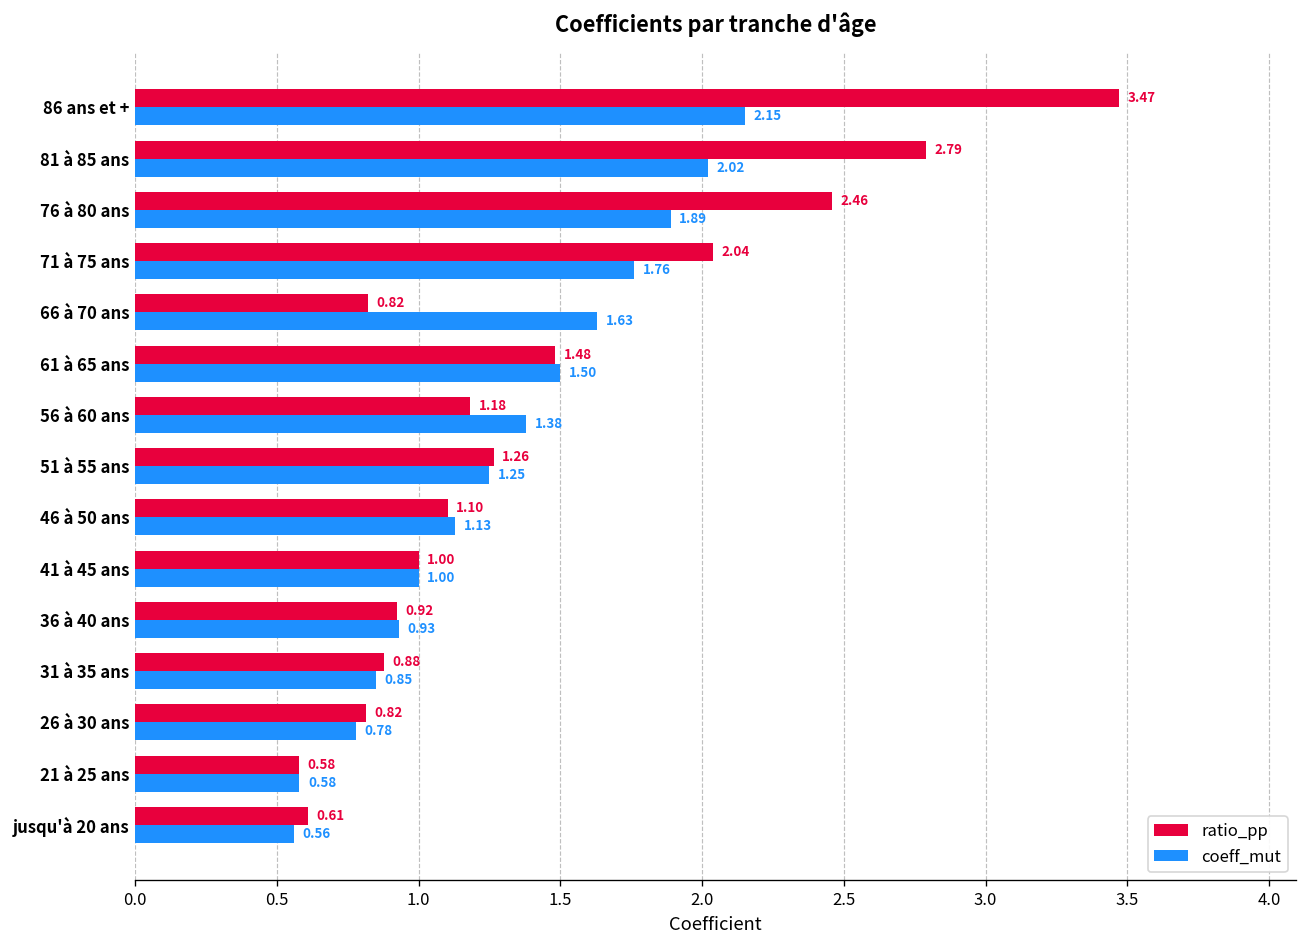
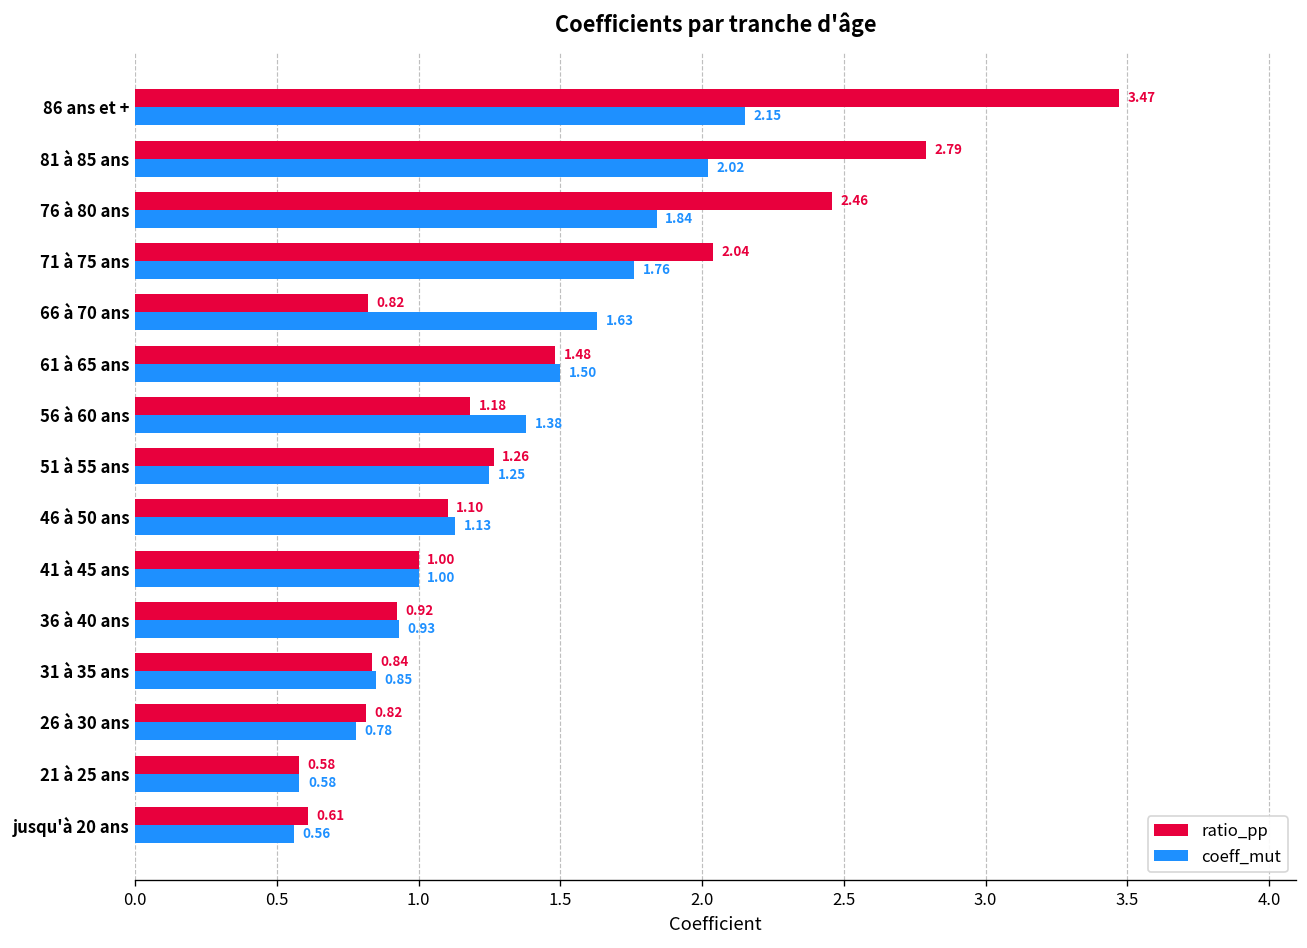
  {
    "ratio_pp": {
      "86 ans et +": 3.47,
      "81 à 85 ans": 2.79,
      "76 à 80 ans": 2.46,
      "71 à 75 ans": 2.04,
      "66 à 70 ans": 0.82,
      "61 à 65 ans": 1.48,
      "56 à 60 ans": 1.18,
      "51 à 55 ans": 1.26,
      "46 à 50 ans": 1.10,
      "41 à 45 ans": 1.00,
      "36 à 40 ans": 0.92,
-     "31 à 35 ans": 0.88,
+     "31 à 35 ans": 0.84,
      "26 à 30 ans": 0.82,
      "21 à 25 ans": 0.58,
      "jusqu'à 20 ans": 0.61
    },
    "coeff_mut": {
      "86 ans et +": 2.15,
      "81 à 85 ans": 2.02,
-     "76 à 80 ans": 1.89,
+     "76 à 80 ans": 1.84,
      "71 à 75 ans": 1.76,
      "66 à 70 ans": 1.63,
      "61 à 65 ans": 1.50,
      "56 à 60 ans": 1.38,
      "51 à 55 ans": 1.25,
      "46 à 50 ans": 1.13,
      "41 à 45 ans": 1.00,
      "36 à 40 ans": 0.93,
      "31 à 35 ans": 0.85,
      "26 à 30 ans": 0.78,
      "21 à 25 ans": 0.58,
      "jusqu'à 20 ans": 0.56
    }
  }
